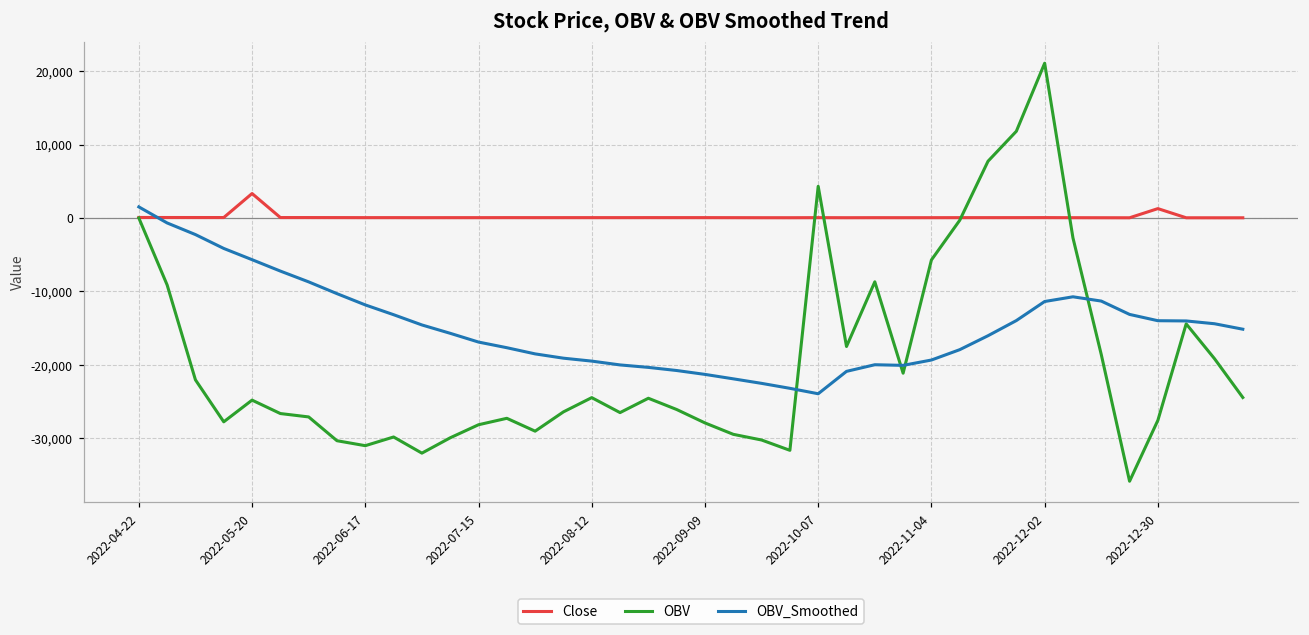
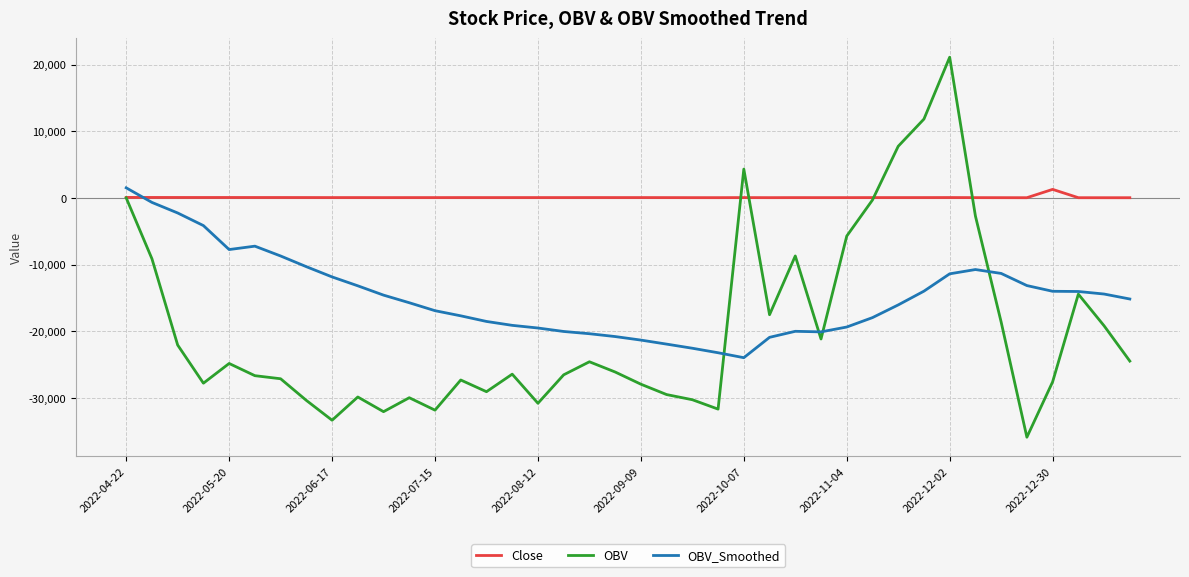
  {
    "Close": {
-     "2022-05-20": "3,000",
+     "2022-05-20": "0",
      "2022-06-17": "0",
      "2022-07-15": "0",
      "2022-08-12": "0",
      "2022-09-09": "0",
      "2022-10-07": "0",
      "2022-11-04": "0",
      "2022-12-02": "0",
      "2022-12-30": "1,000"
    },
    "OBV": {
      "2022-05-20": "-25,000",
-     "2022-06-17": "-31,000",
-     "2022-07-15": "-28,000",
-     "2022-08-12": "-24,000",
+     "2022-06-17": "-33,000",
+     "2022-07-15": "-32,000",
+     "2022-08-12": "-31,000",
      "2022-09-09": "-28,000",
      "2022-10-07": "4,000",
      "2022-11-04": "-6,000",
      "2022-12-02": "21,000",
      "2022-12-30": "-28,000"
    },
    "OBV_Smoothed": {
      "2022-04-22": "2,000",
-     "2022-05-20": "-6,000",
+     "2022-05-20": "-8,000",
      "2022-06-17": "-12,000",
      "2022-07-15": "-17,000",
      "2022-08-12": "-20,000",
      "2022-09-09": "-21,000",
      "2022-10-07": "-24,000",
      "2022-11-04": "-19,000",
      "2022-12-02": "-11,000",
      "2022-12-30": "-14,000"
    }
  }
